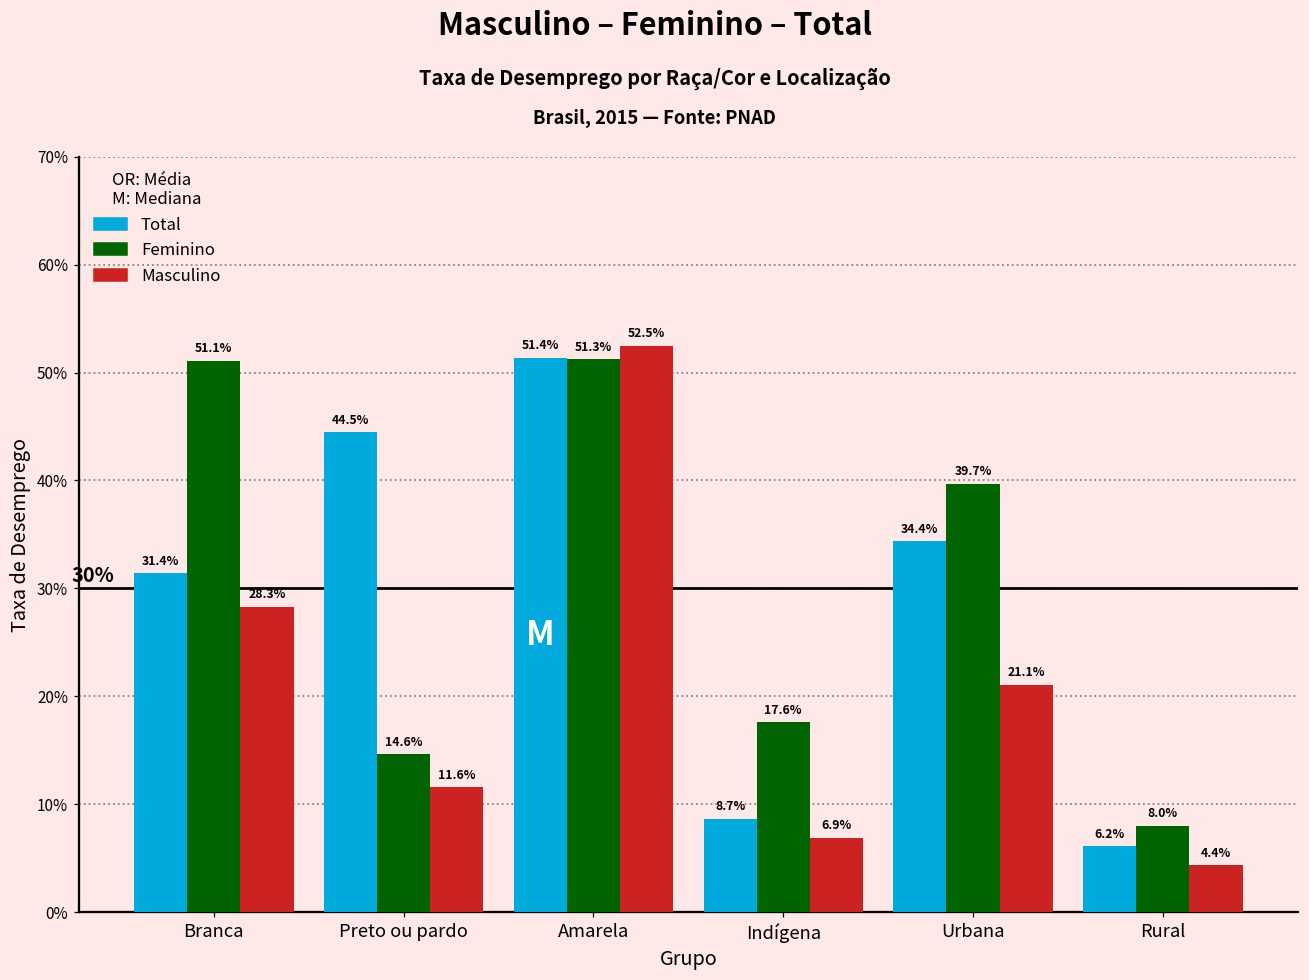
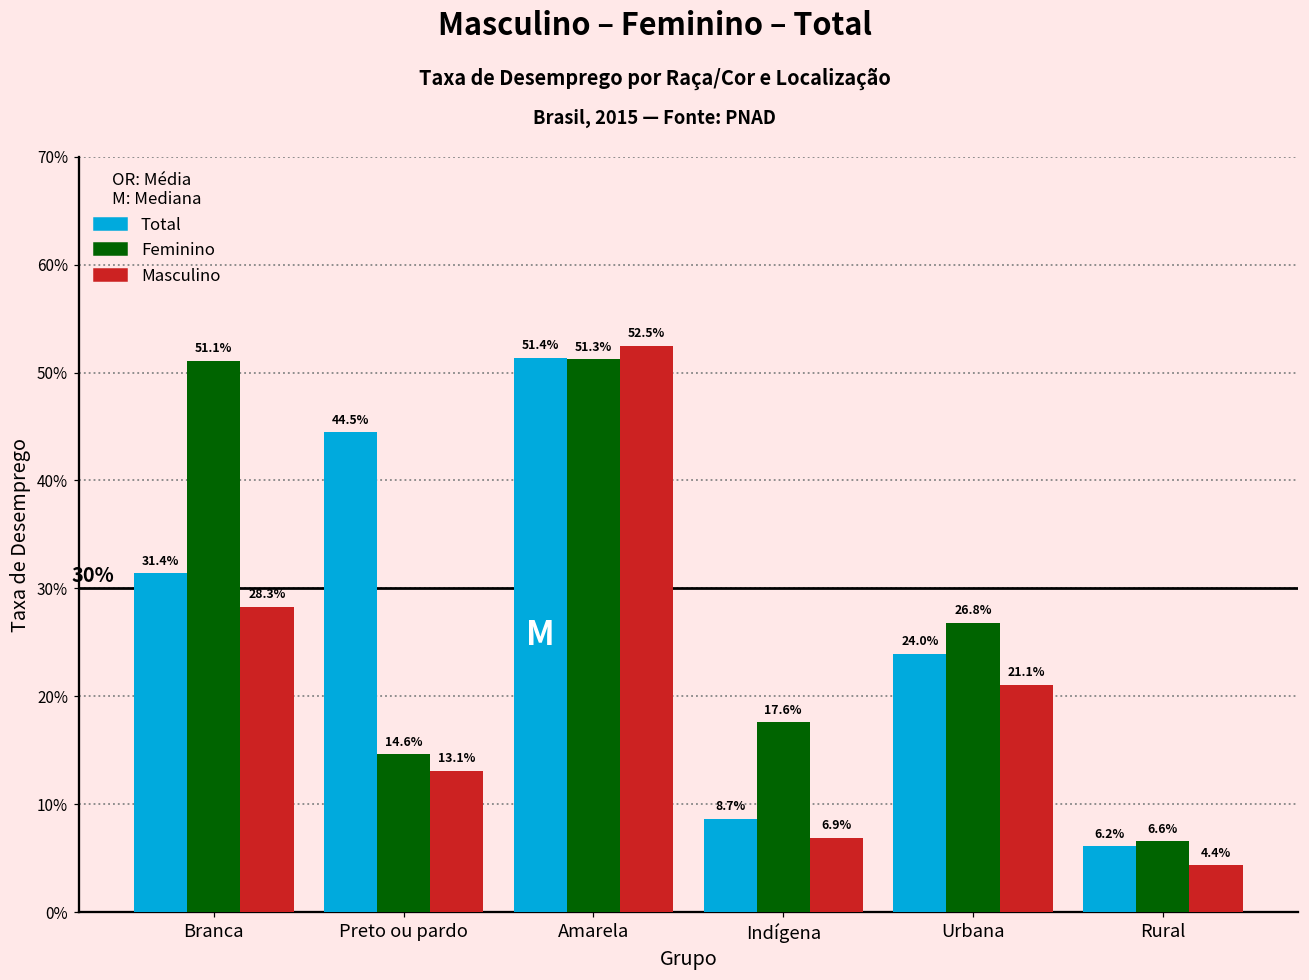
  {
    "Total": {
      "Branca": "31.4%",
      "Preto ou pardo": "44.5%",
      "Amarela": "51.4%",
      "Indígena": "8.7%",
-     "Urbana": "34.4%",
+     "Urbana": "24.0%",
      "Rural": "6.2%"
    },
    "Feminino": {
      "Branca": "51.1%",
      "Preto ou pardo": "14.6%",
      "Amarela": "51.3%",
      "Indígena": "17.6%",
-     "Urbana": "39.7%",
-     "Rural": "8.0%"
+     "Urbana": "26.8%",
+     "Rural": "6.6%"
    },
    "Masculino": {
      "Branca": "28.3%",
-     "Preto ou pardo": "11.6%",
+     "Preto ou pardo": "13.1%",
      "Amarela": "52.5%",
      "Indígena": "6.9%",
      "Urbana": "21.1%",
      "Rural": "4.4%"
    }
  }
